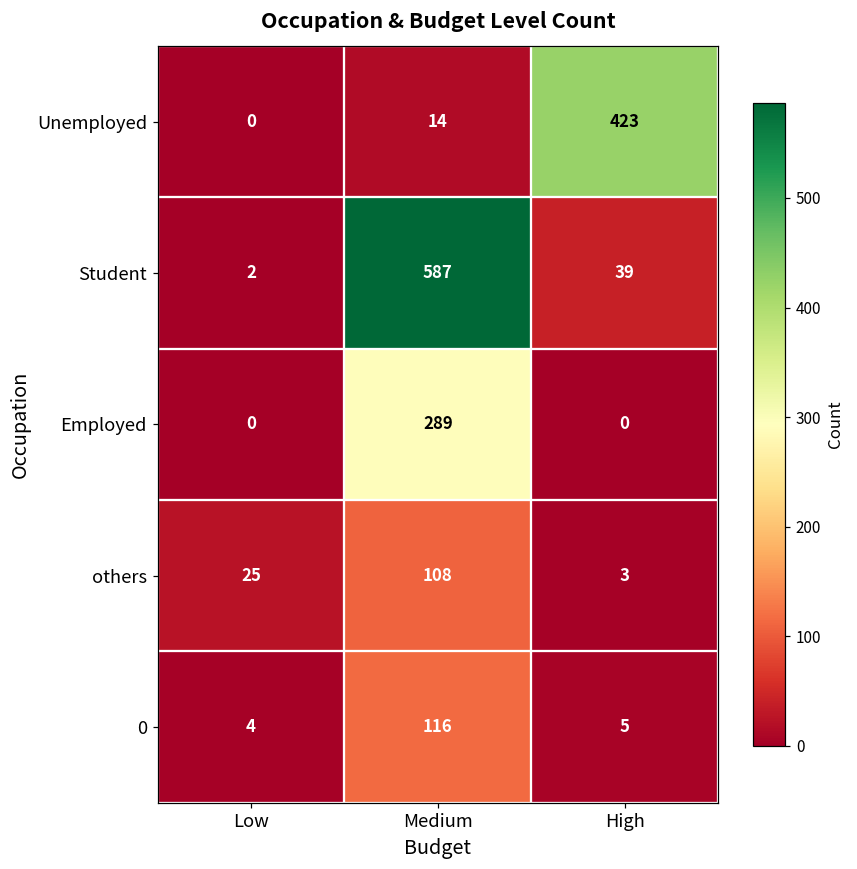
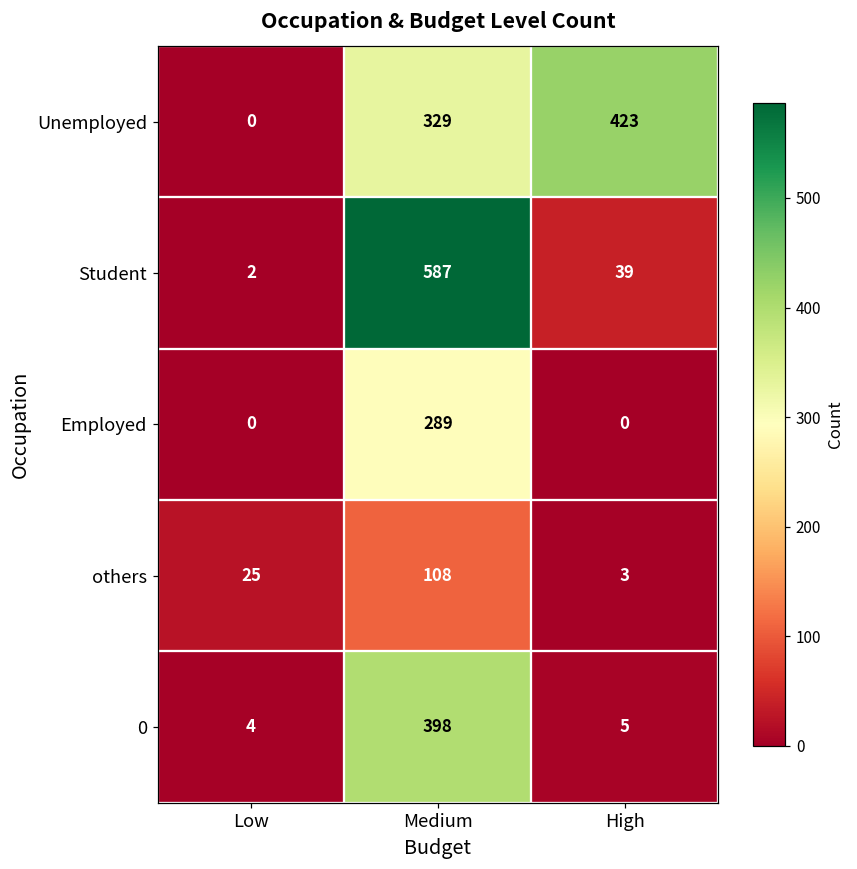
  {
    "Unemployed": {
      "Low": 0,
-     "Medium": 14,
+     "Medium": 329,
      "High": 423
    },
    "Student": {
      "Low": 2,
      "Medium": 587,
      "High": 39
    },
    "Employed": {
      "Low": 0,
      "Medium": 289,
      "High": 0
    },
    "others": {
      "Low": 25,
      "Medium": 108,
      "High": 3
    },
    "0": {
      "Low": 4,
-     "Medium": 116,
+     "Medium": 398,
      "High": 5
    }
  }
